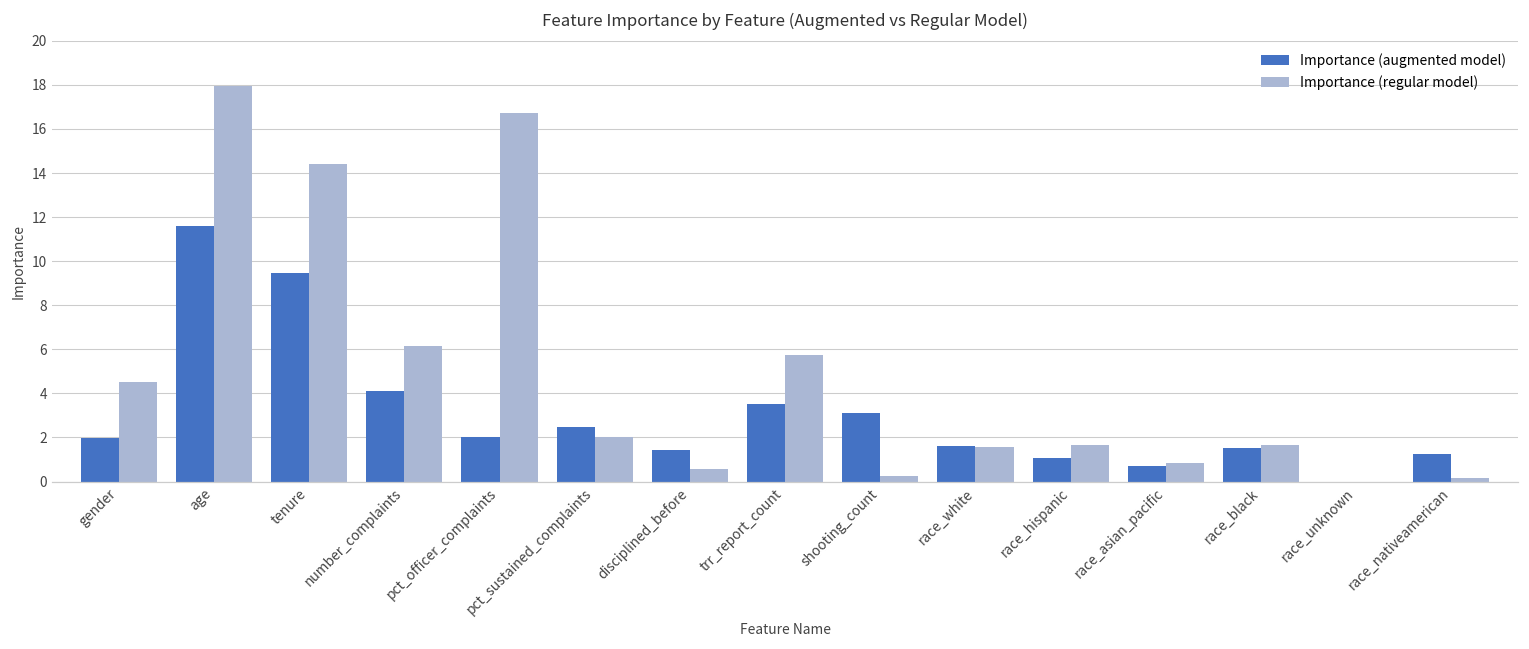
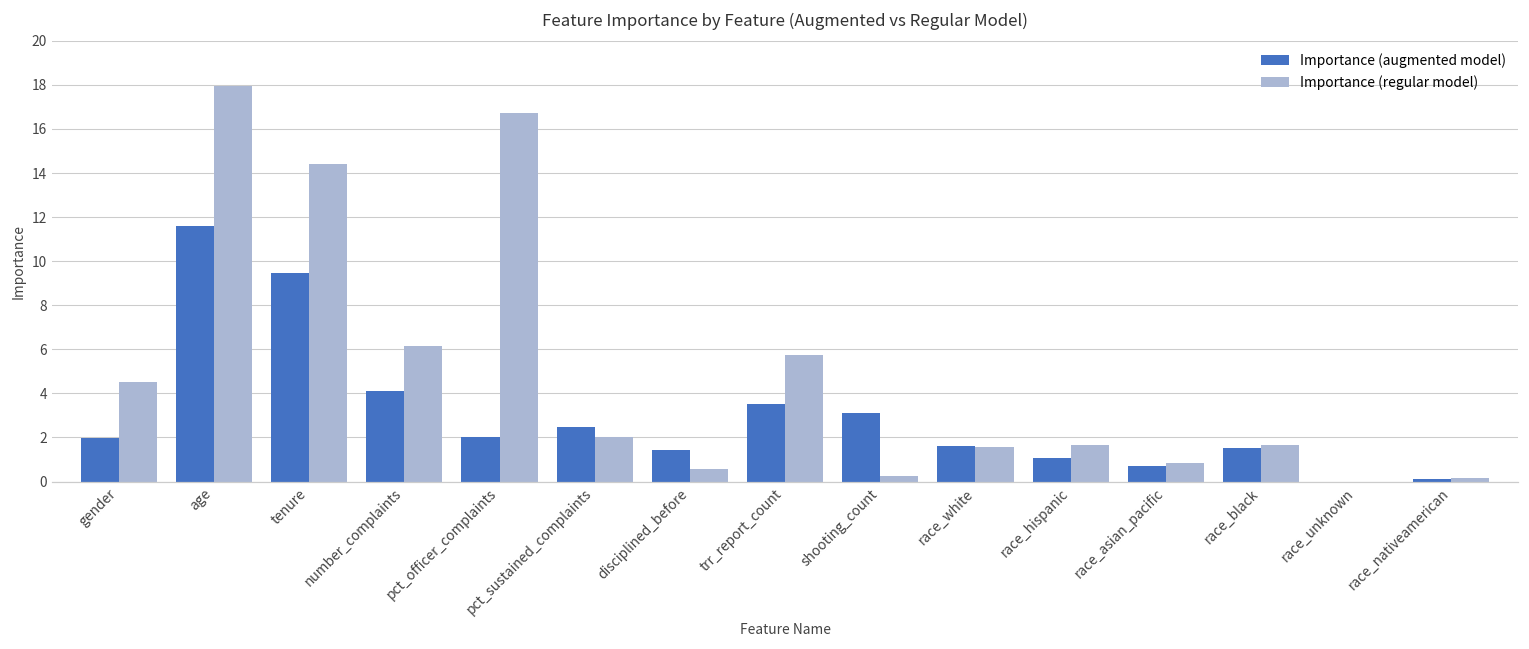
  {
    "Importance (augmented model)": {
      "gender": 2.0,
      "age": 11.6,
      "tenure": 9.5,
      "number_complaints": 4.1,
      "pct_officer_complaints": 2.0,
      "pct_sustained_complaints": 2.5,
      "disciplined_before": 1.5,
      "trr_report_count": 3.5,
      "shooting_count": 3.1,
      "race_white": 1.6,
      "race_hispanic": 1.1,
      "race_asian_pacific": 0.7,
      "race_black": 1.5,
      "race_unknown": 0.0,
-     "race_nativeamerican": 1.2
+     "race_nativeamerican": 0.1
    },
    "Importance (regular model)": {
      "gender": 4.5,
      "age": 17.9,
      "tenure": 14.4,
      "number_complaints": 6.2,
      "pct_officer_complaints": 16.7,
      "pct_sustained_complaints": 2.0,
      "disciplined_before": 0.6,
      "trr_report_count": 5.8,
      "shooting_count": 0.2,
      "race_white": 1.6,
      "race_hispanic": 1.7,
      "race_asian_pacific": 0.9,
      "race_black": 1.7,
      "race_unknown": 0.0,
      "race_nativeamerican": 0.1
    }
  }
